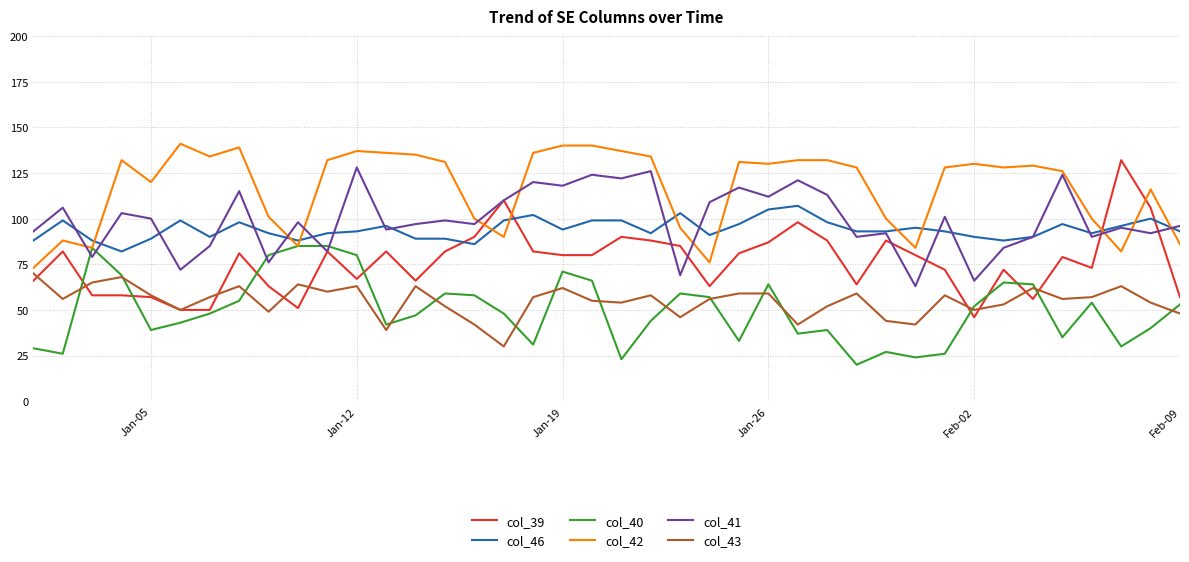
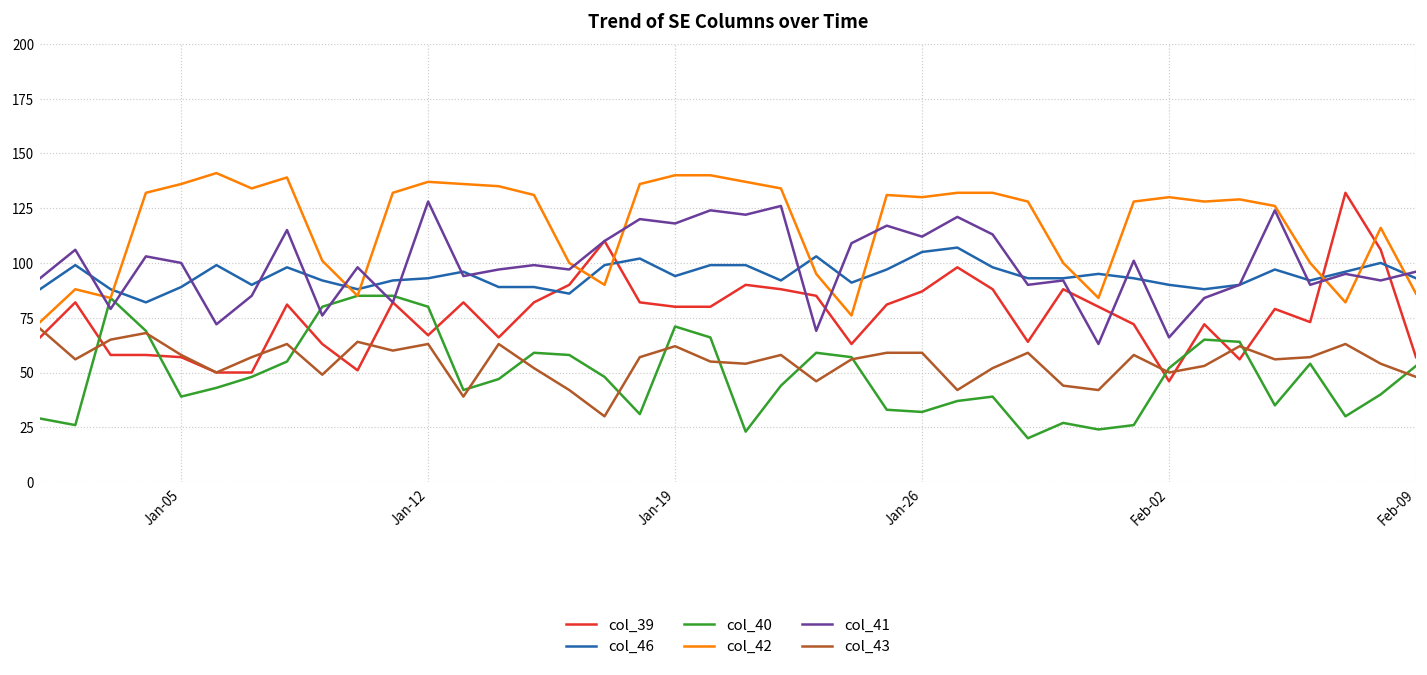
  {
    "col_39": {
      "Jan-12": 67,
      "Jan-19": 80,
      "Jan-26": 87,
      "Feb-02": 46,
      "Feb-09": 57
    },
    "col_46": {
      "Jan-05": 89,
      "Jan-12": 93,
      "Jan-19": 94,
      "Jan-26": 105,
      "Feb-02": 90,
      "Feb-09": 93
    },
    "col_40": {
      "Jan-05": 39,
      "Jan-12": 80,
      "Jan-19": 71,
-     "Jan-26": 64,
+     "Jan-26": 32,
      "Feb-02": 52,
      "Feb-09": 53
    },
    "col_42": {
-     "Jan-05": 120,
+     "Jan-05": 136,
      "Jan-12": 137,
      "Jan-19": 140,
      "Jan-26": 130,
      "Feb-02": 130,
      "Feb-09": 86
    },
    "col_41": {
      "Jan-05": 100,
      "Jan-12": 128,
      "Jan-19": 118,
      "Jan-26": 112,
      "Feb-02": 66,
      "Feb-09": 96
    },
    "col_43": {
      "Jan-12": 63,
      "Jan-19": 62,
      "Jan-26": 59,
      "Feb-02": 50,
      "Feb-09": 48
    }
  }
